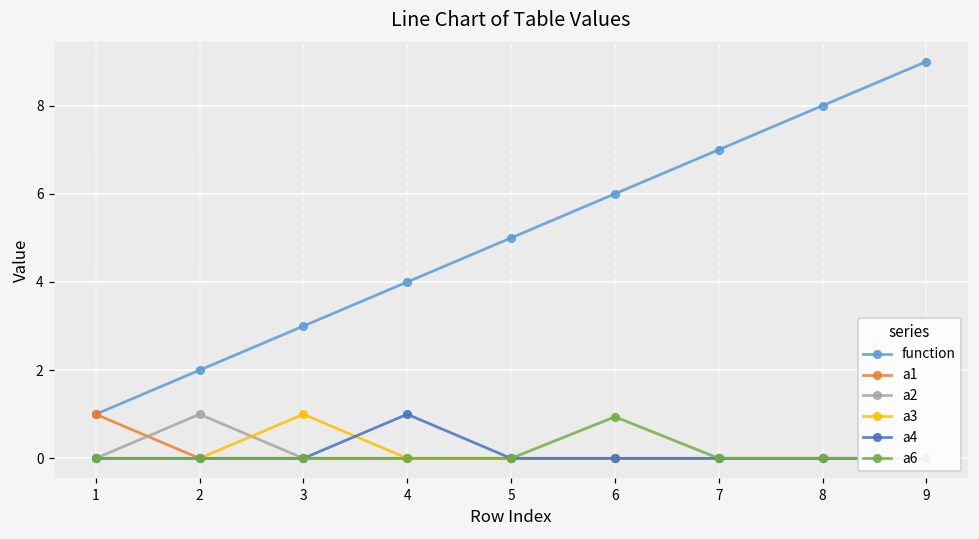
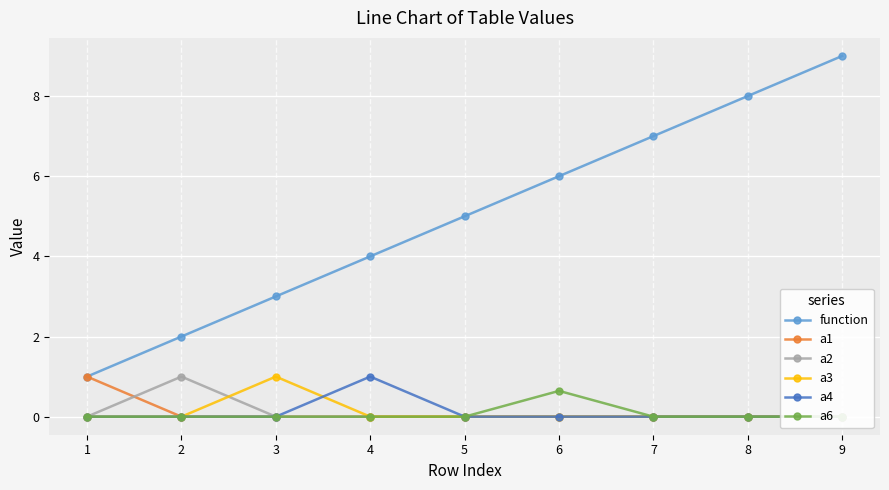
  {
    "a2": {
      "2": 1.0
    },
    "a3": {
      "3": 1.0
    },
    "a6": {
-     "6": 0.9
+     "6": 0.6
    }
  }
